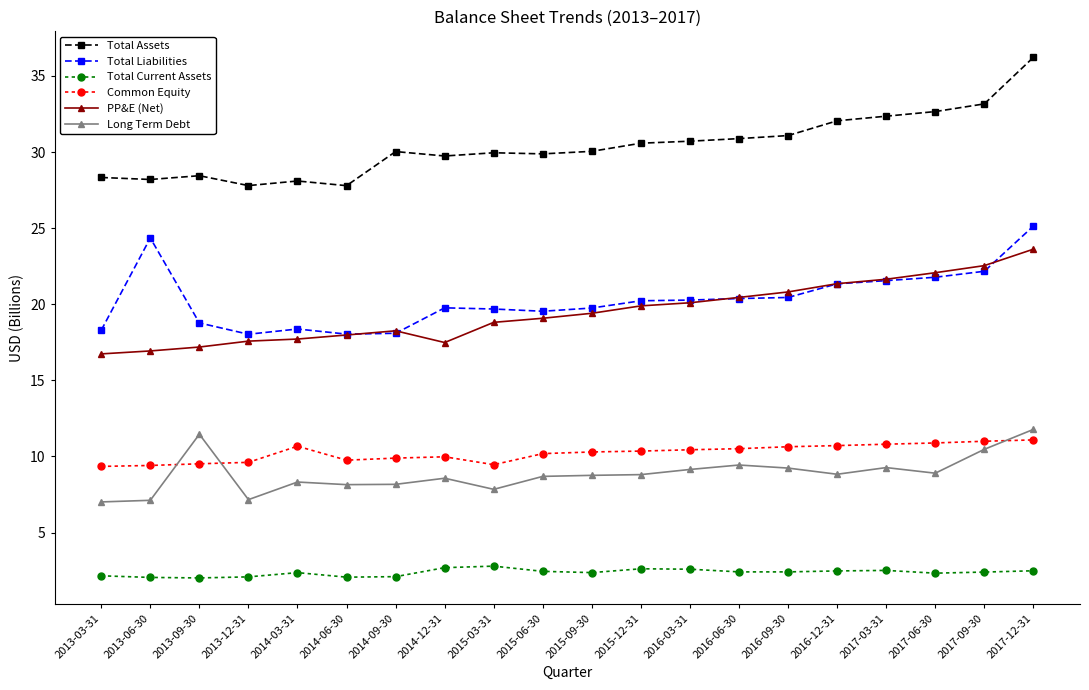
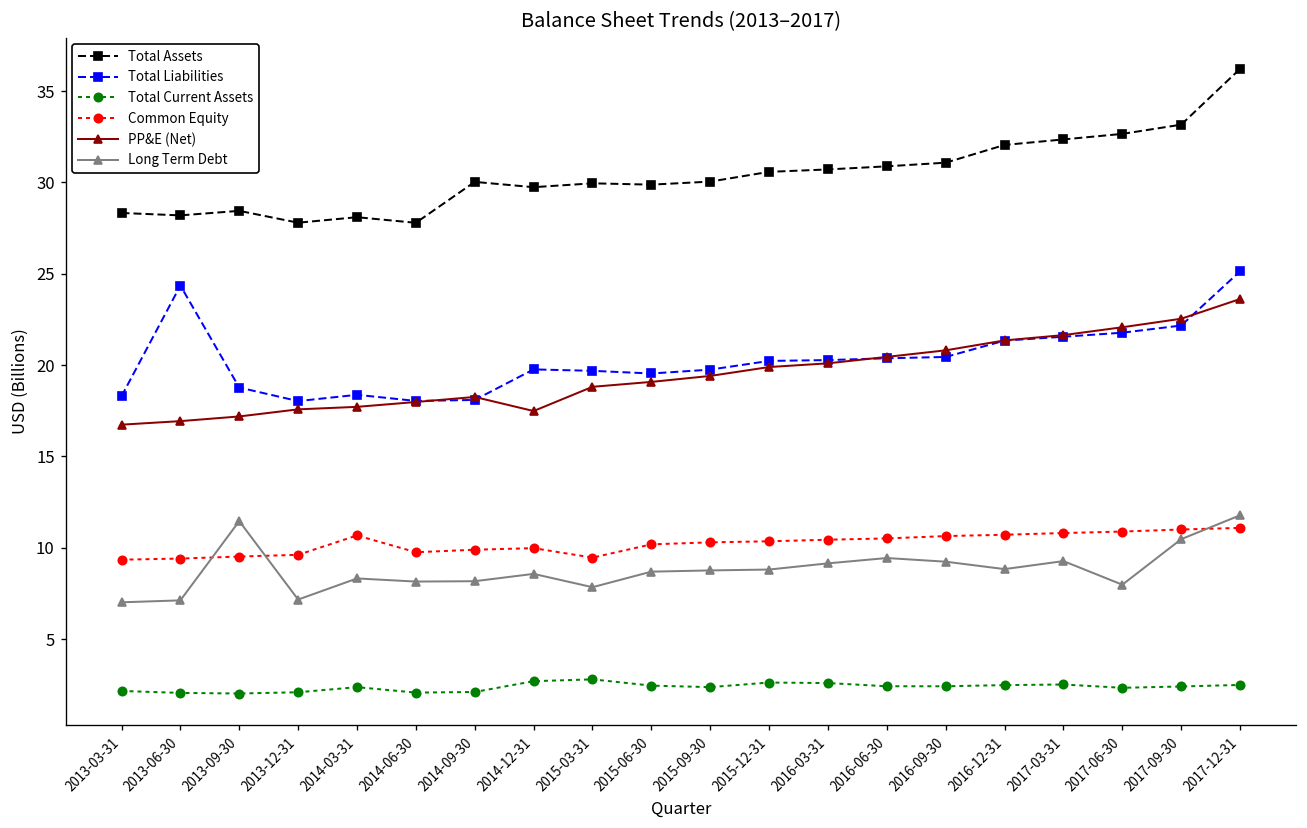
  {
    "Total Assets": {
      "2013-03-31": 28.3,
      "2013-06-30": 28.2,
      "2013-09-30": 28.4,
      "2013-12-31": 27.8,
      "2014-03-31": 28.1,
      "2014-06-30": 27.8,
      "2014-09-30": 30.0,
      "2014-12-31": 29.7,
      "2015-03-31": 30.0,
      "2015-06-30": 29.9,
      "2015-09-30": 30.0,
      "2015-12-31": 30.6,
      "2016-03-31": 30.7,
      "2016-06-30": 30.9,
      "2016-09-30": 31.1,
      "2016-12-31": 32.1,
      "2017-03-31": 32.4,
      "2017-06-30": 32.7,
      "2017-09-30": 33.2,
      "2017-12-31": 36.2
    },
    "Total Liabilities": {
      "2013-03-31": 18.3,
      "2013-06-30": 24.4,
      "2013-09-30": 18.8,
      "2013-12-31": 18.0,
      "2014-03-31": 18.4,
      "2014-12-31": 19.8,
      "2015-03-31": 19.7,
      "2015-06-30": 19.5,
      "2015-09-30": 19.8,
      "2015-12-31": 20.2,
      "2016-03-31": 20.3,
      "2016-09-30": 20.4,
      "2017-06-30": 21.8,
      "2017-09-30": 22.2,
      "2017-12-31": 25.1
    },
    "Total Current Assets": {
      "2013-03-31": 2.2,
      "2013-06-30": 2.1,
      "2013-09-30": 2.0,
      "2013-12-31": 2.1,
      "2014-03-31": 2.4,
      "2014-06-30": 2.1,
      "2014-09-30": 2.1,
      "2014-12-31": 2.7,
      "2015-03-31": 2.8,
      "2015-06-30": 2.4,
      "2015-09-30": 2.4,
      "2015-12-31": 2.6,
      "2016-03-31": 2.6,
      "2016-06-30": 2.4,
      "2016-09-30": 2.4,
      "2016-12-31": 2.5,
      "2017-03-31": 2.5,
      "2017-06-30": 2.3,
      "2017-09-30": 2.4,
      "2017-12-31": 2.5
    },
    "Common Equity": {
      "2013-03-31": 9.3,
      "2013-06-30": 9.4,
      "2013-09-30": 9.5,
      "2013-12-31": 9.6,
      "2014-03-31": 10.7,
      "2014-06-30": 9.8,
      "2014-09-30": 9.9,
      "2014-12-31": 10.0,
      "2015-03-31": 9.5,
      "2015-06-30": 10.2,
      "2015-09-30": 10.3,
      "2015-12-31": 10.4,
      "2016-03-31": 10.4,
      "2016-06-30": 10.5,
      "2016-09-30": 10.6,
      "2016-12-31": 10.7,
      "2017-03-31": 10.8,
      "2017-06-30": 10.9,
      "2017-09-30": 11.0,
      "2017-12-31": 11.1
    },
    "PP&E (Net)": {
      "2013-03-31": 16.7,
      "2013-06-30": 16.9,
      "2013-09-30": 17.2,
      "2013-12-31": 17.6,
      "2014-03-31": 17.7,
      "2014-12-31": 17.5,
      "2015-03-31": 18.8,
      "2015-06-30": 19.1,
      "2015-09-30": 19.4,
      "2015-12-31": 19.9,
      "2016-03-31": 20.1,
      "2016-09-30": 20.8,
      "2017-06-30": 22.1,
      "2017-09-30": 22.5,
      "2017-12-31": 23.6
    },
    "Long Term Debt": {
      "2013-03-31": 7.0,
      "2013-06-30": 7.1,
      "2013-09-30": 11.5,
      "2013-12-31": 7.2,
      "2014-03-31": 8.3,
      "2014-06-30": 8.1,
      "2014-09-30": 8.2,
      "2014-12-31": 8.6,
      "2015-03-31": 7.8,
      "2015-06-30": 8.7,
      "2015-09-30": 8.8,
      "2015-12-31": 8.8,
      "2016-03-31": 9.1,
      "2016-06-30": 9.4,
      "2016-09-30": 9.2,
      "2016-12-31": 8.8,
      "2017-03-31": 9.3,
-     "2017-06-30": 8.9,
+     "2017-06-30": 8.0,
      "2017-09-30": 10.5,
      "2017-12-31": 11.8
    }
  }
